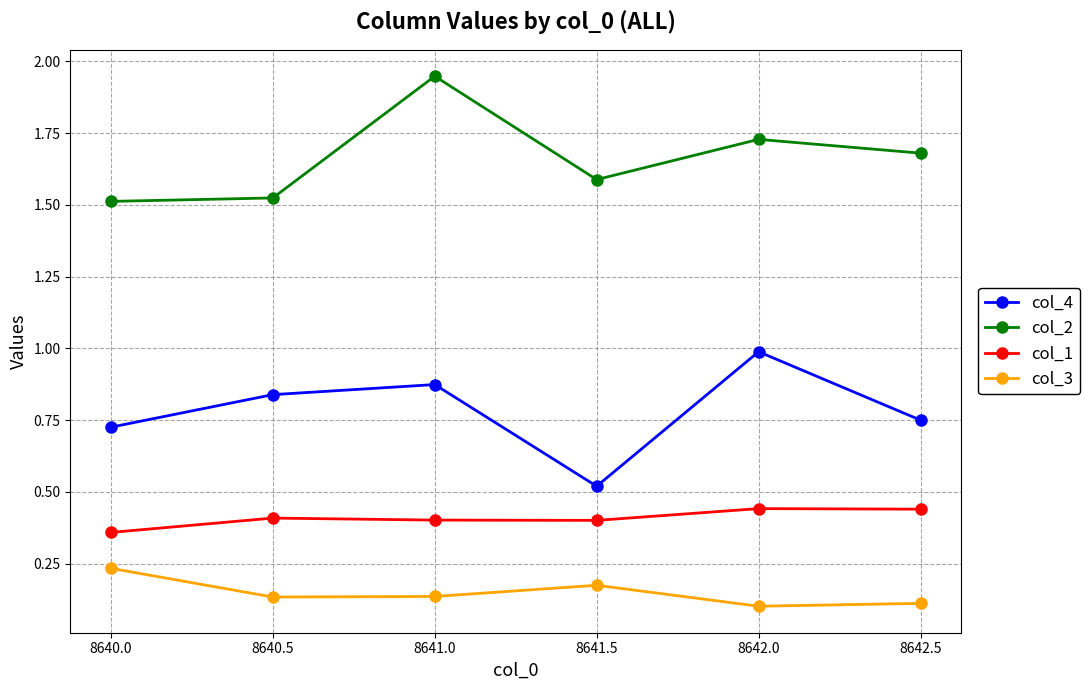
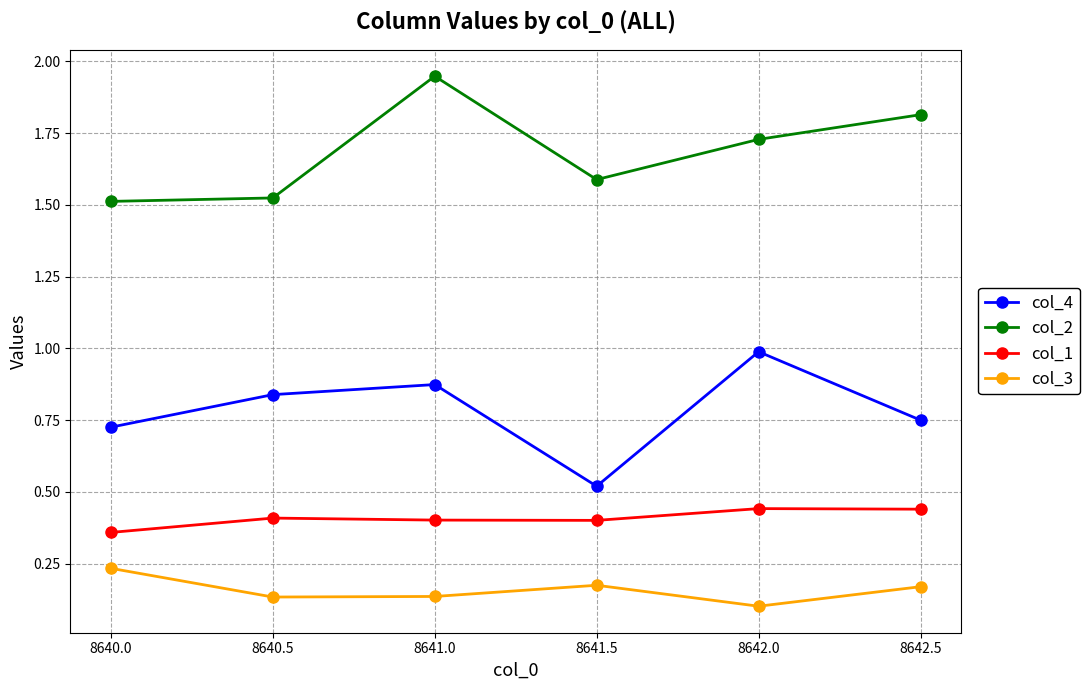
  {
    "col_4": {
      "8640.0": 0.73,
      "8640.5": 0.84,
      "8641.0": 0.87,
      "8641.5": 0.52,
      "8642.0": 0.99,
      "8642.5": 0.75
    },
    "col_2": {
      "8640.0": 1.51,
      "8640.5": 1.52,
      "8641.0": 1.95,
      "8641.5": 1.59,
      "8642.0": 1.73,
-     "8642.5": 1.68
+     "8642.5": 1.81
    },
    "col_1": {
      "8640.0": 0.36,
      "8640.5": 0.41,
      "8641.0": 0.40,
      "8641.5": 0.40,
      "8642.0": 0.44,
      "8642.5": 0.44
    },
    "col_3": {
      "8640.0": 0.23,
      "8640.5": 0.13,
      "8641.0": 0.14,
      "8641.5": 0.18,
      "8642.0": 0.10,
-     "8642.5": 0.11
+     "8642.5": 0.17
    }
  }
